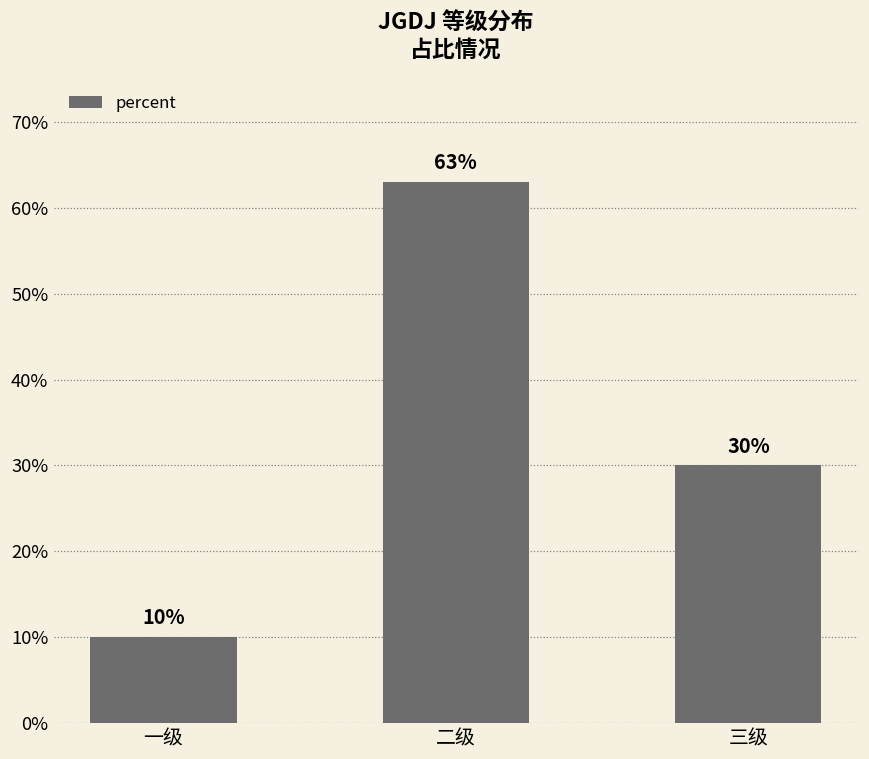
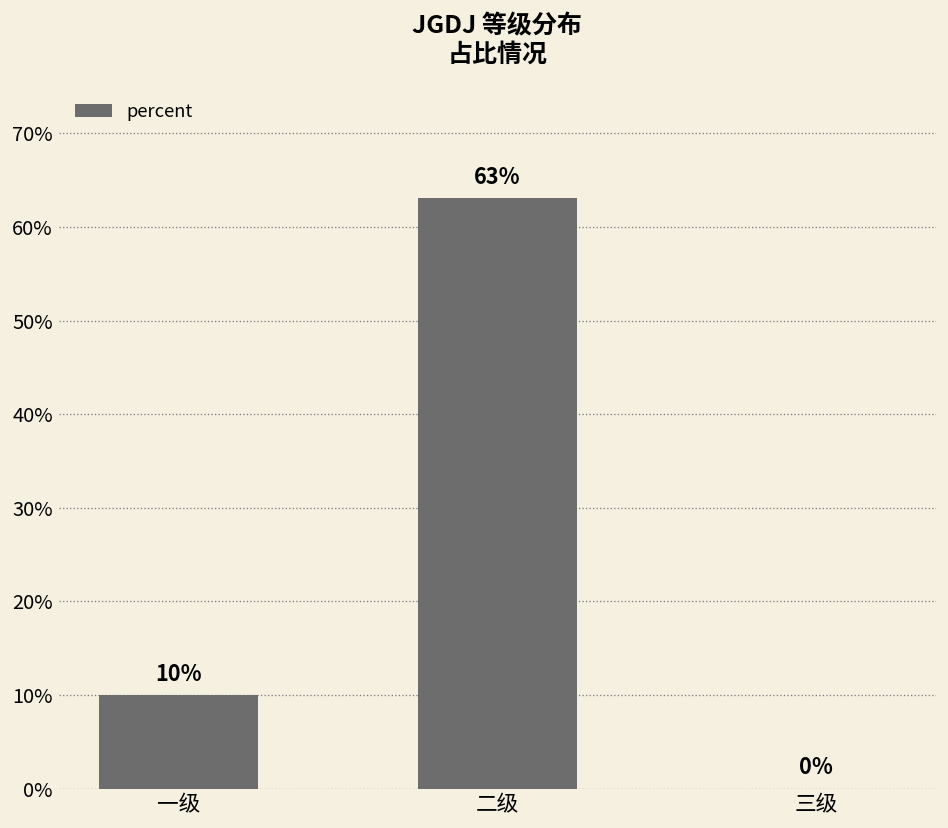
  {
    "一级": "10%",
    "二级": "63%",
-   "三级": "30%"
+   "三级": "0%"
  }
